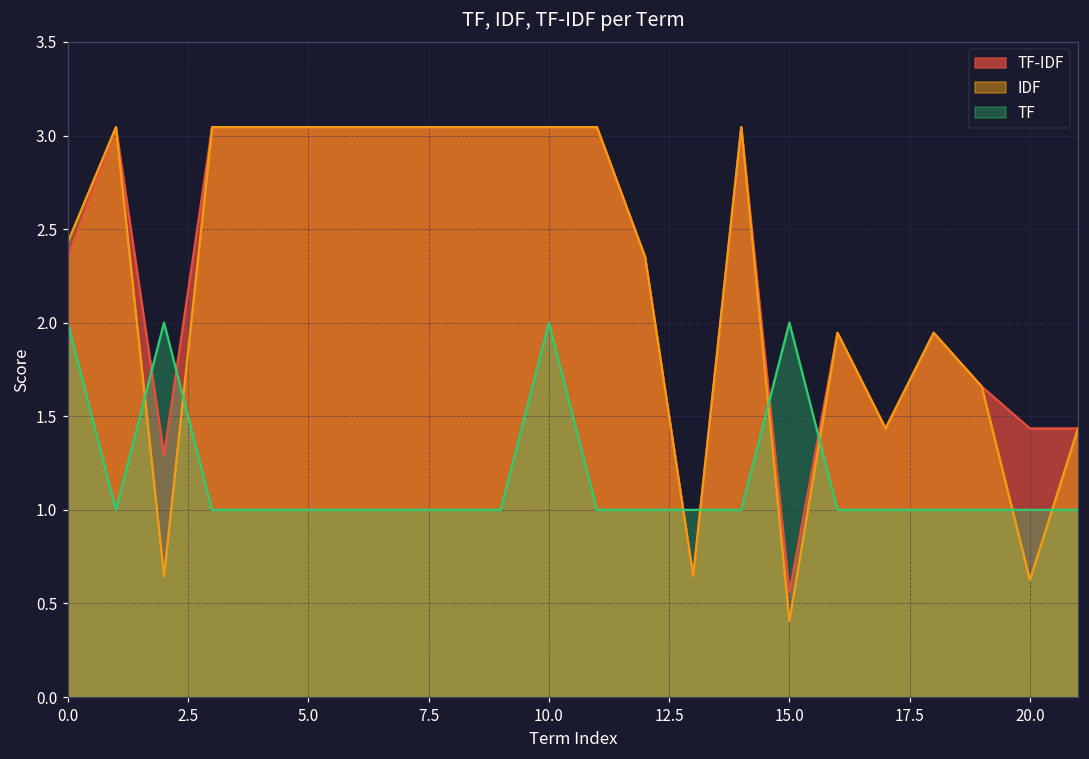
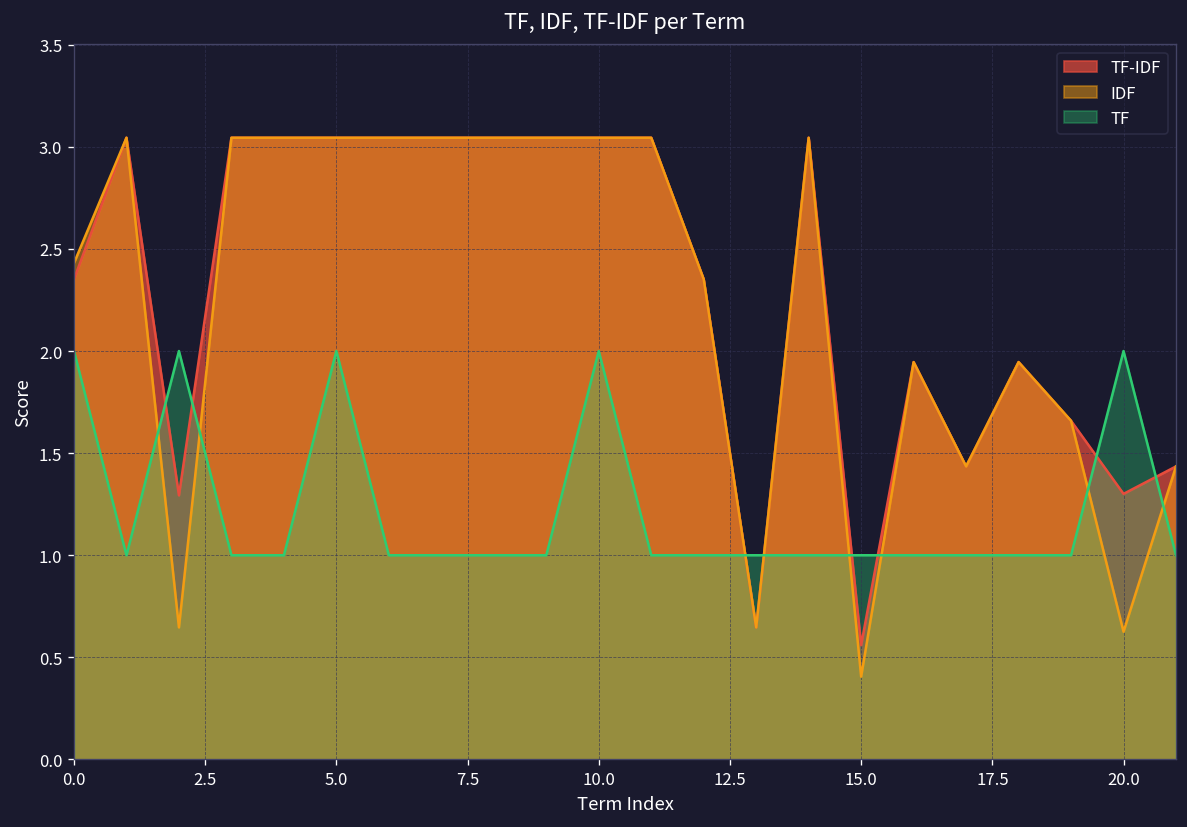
  {
    "TF-IDF": {
      "0.0": 2.35,
      "15.0": 0.56,
-     "20.0": 1.44
+     "20.0": 1.30
    },
    "IDF": {
      "0.0": 2.43,
      "15.0": 0.41,
      "20.0": 0.63
    },
    "TF": {
      "0.0": 2,
-     "5.0": 1,
+     "5.0": 2,
      "10.0": 2,
-     "15.0": 2,
-     "20.0": 1
+     "15.0": 1,
+     "20.0": 2
    }
  }
